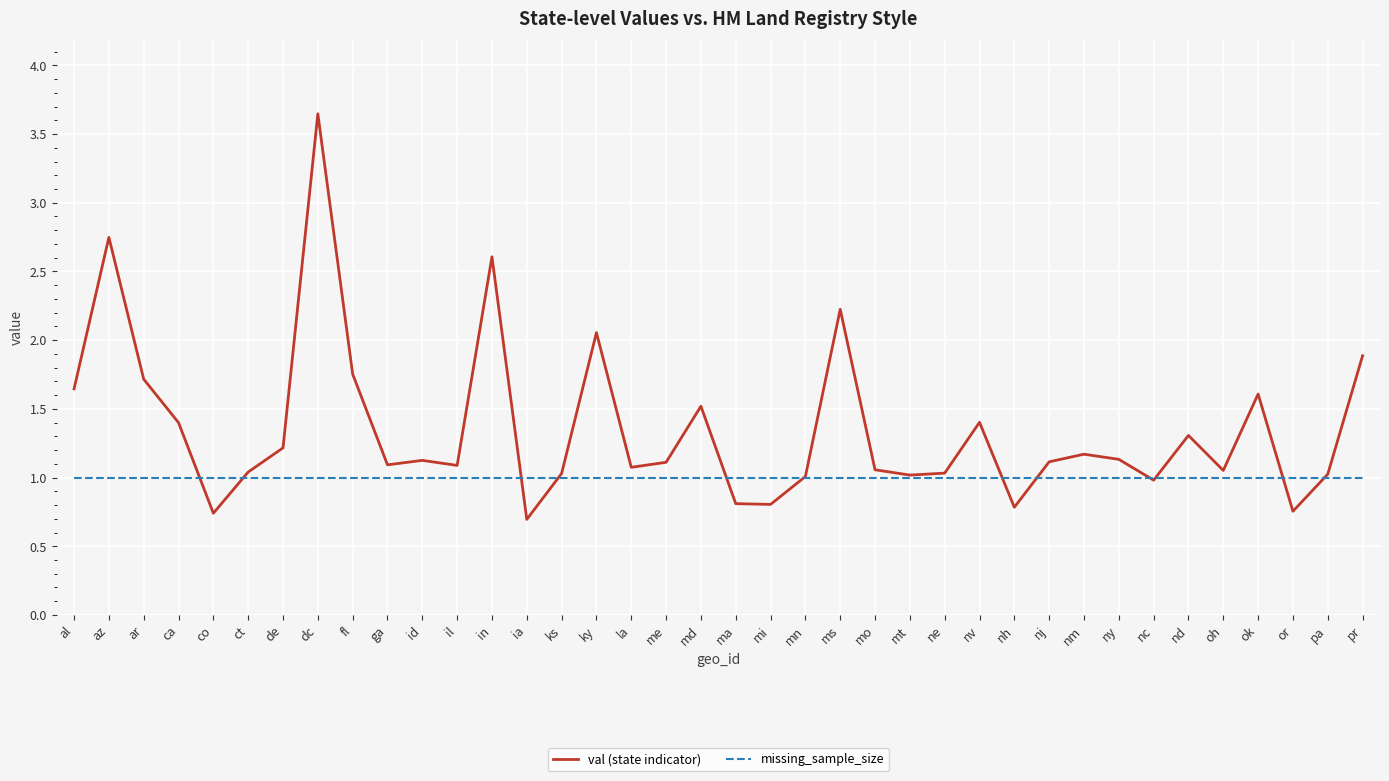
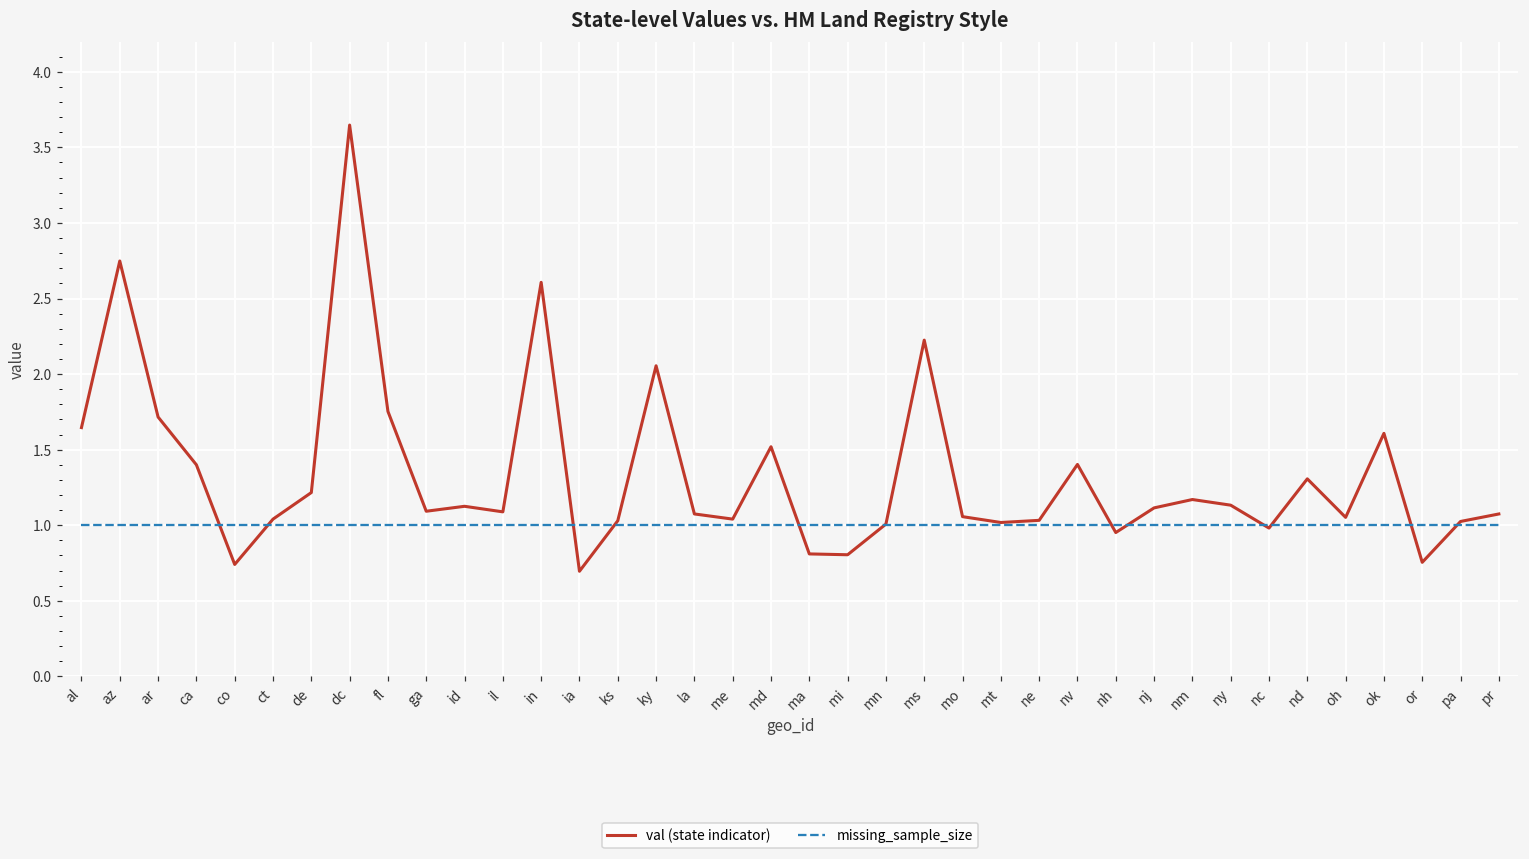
  {
    "val (state indicator)": {
      "al": 1.65,
      "az": 2.75,
      "ar": 1.72,
      "ca": 1.40,
      "co": 0.74,
      "ct": 1.04,
      "de": 1.22,
      "dc": 3.65,
      "fl": 1.75,
      "ga": 1.09,
      "id": 1.13,
      "il": 1.09,
      "in": 2.61,
      "ia": 0.70,
      "ks": 1.03,
      "ky": 2.05,
      "la": 1.07,
-     "me": 1.11,
+     "me": 1.04,
      "md": 1.52,
      "ma": 0.81,
      "mi": 0.80,
      "ms": 2.22,
      "mo": 1.06,
      "ne": 1.03,
      "nv": 1.40,
-     "nh": 0.78,
+     "nh": 0.95,
      "nj": 1.11,
      "nm": 1.17,
      "ny": 1.13,
      "nc": 0.98,
      "nd": 1.31,
      "oh": 1.05,
      "ok": 1.61,
      "or": 0.75,
      "pa": 1.02,
-     "pr": 1.89
+     "pr": 1.07
    },
    "missing_sample_size": {
      "al": 1.00,
      "az": 1.00,
      "ar": 1.00,
      "ca": 1.00,
      "co": 1.00,
      "ct": 1.00,
      "de": 1.00,
      "dc": 1.00,
      "fl": 1.00,
      "ga": 1.00,
      "id": 1.00,
      "il": 1.00,
      "in": 1.00,
      "ia": 1.00,
      "ks": 1.00,
      "ky": 1.00,
      "la": 1.00,
      "me": 1.00,
      "md": 1.00,
      "ma": 1.00,
      "mi": 1.00,
      "ms": 1.00,
      "mo": 1.00,
      "ne": 1.00,
      "nv": 1.00,
      "nh": 1.00,
      "nj": 1.00,
      "nm": 1.00,
      "ny": 1.00,
      "nc": 1.00,
      "nd": 1.00,
      "oh": 1.00,
      "ok": 1.00,
      "or": 1.00,
      "pa": 1.00,
      "pr": 1.00
    }
  }
